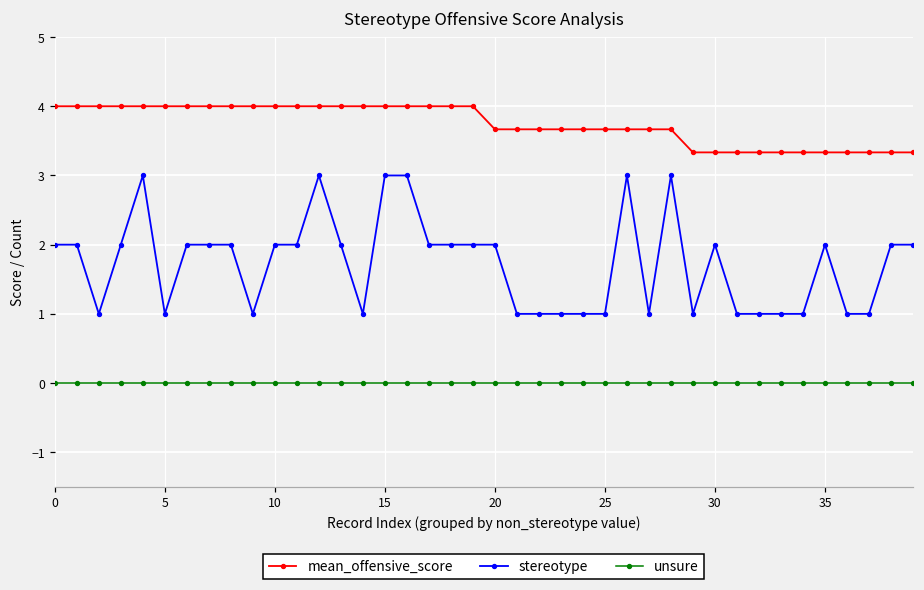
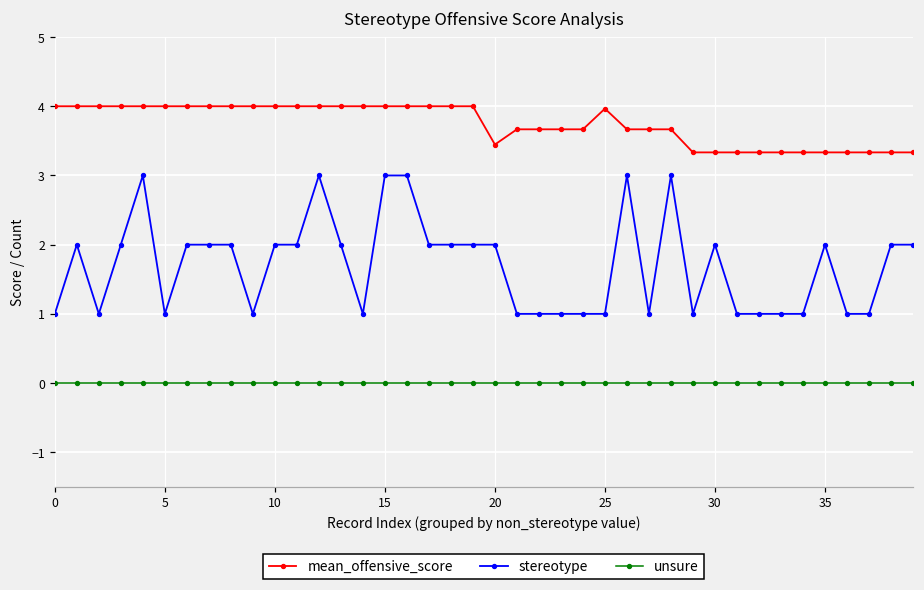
  {
    "mean_offensive_score": {
      "0": 4.0,
      "5": 4.0,
      "10": 4.0,
      "15": 4.0,
-     "20": 3.7,
-     "25": 3.7,
+     "20": 3.4,
+     "25": 4.0,
      "30": 3.3,
      "35": 3.3
    },
    "stereotype": {
-     "0": 2,
+     "0": 1,
      "5": 1,
      "10": 2,
      "15": 3,
      "20": 2,
      "25": 1,
      "30": 2,
      "35": 2
    },
    "unsure": {
      "0": 0.0,
      "5": 0.0,
      "10": 0.0,
      "15": 0.0,
      "20": 0.0,
      "25": 0.0,
      "30": 0.0,
      "35": 0.0
    }
  }
